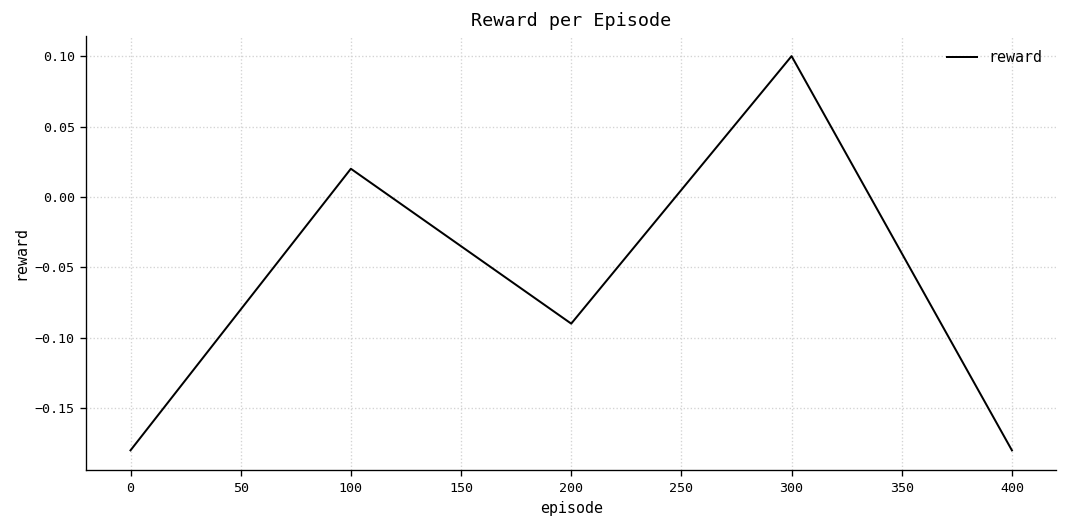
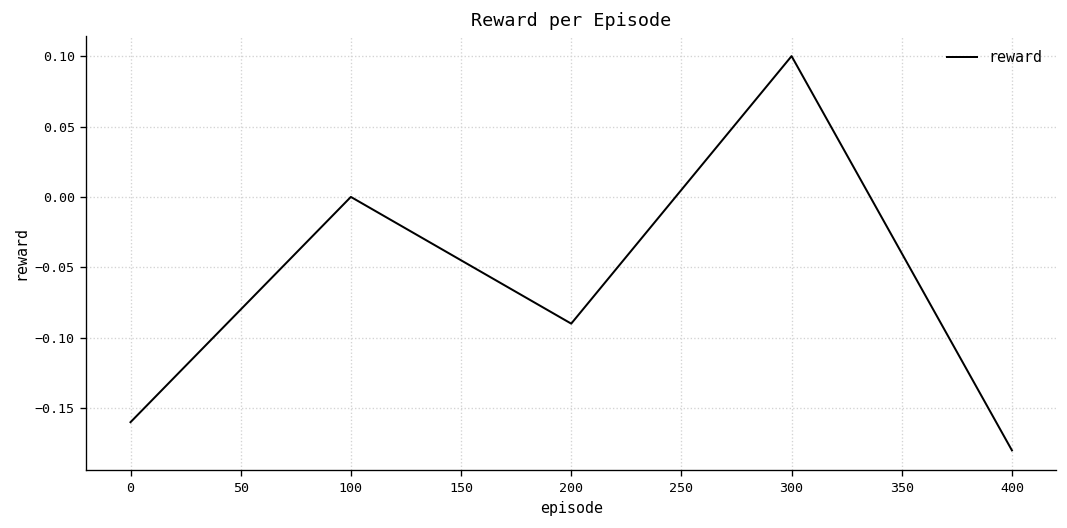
  {
-   "0": -0.18,
-   "100": 0.02,
+   "0": -0.16,
+   "100": 0.00,
    "200": -0.09,
    "300": 0.10,
    "400": -0.18
  }
